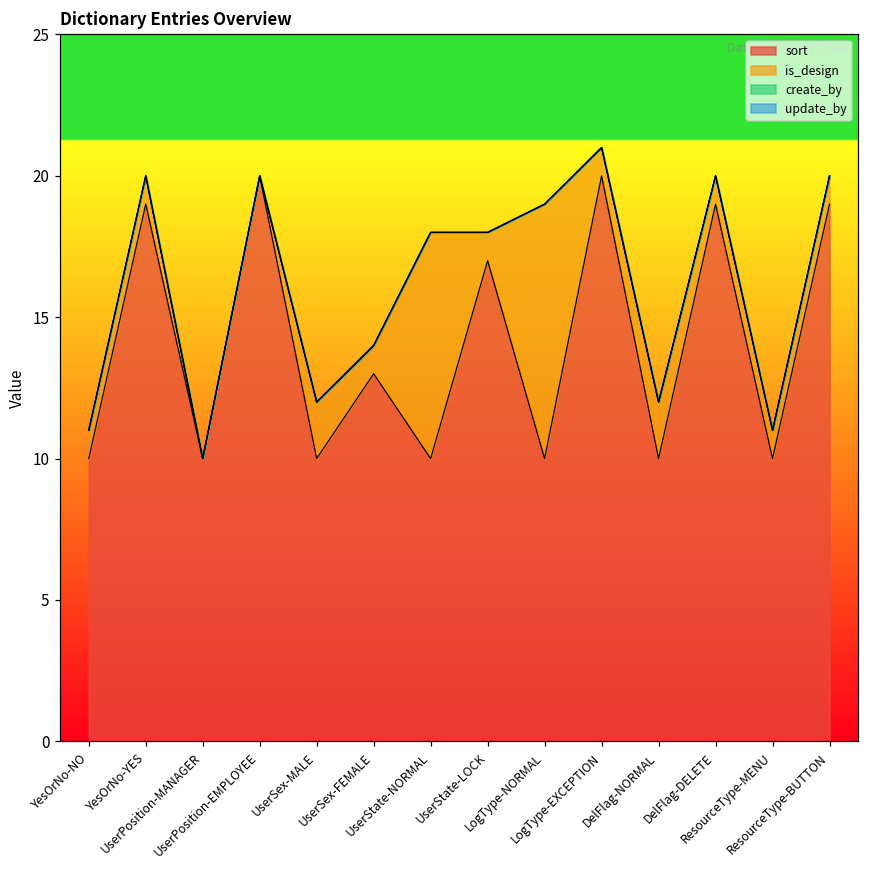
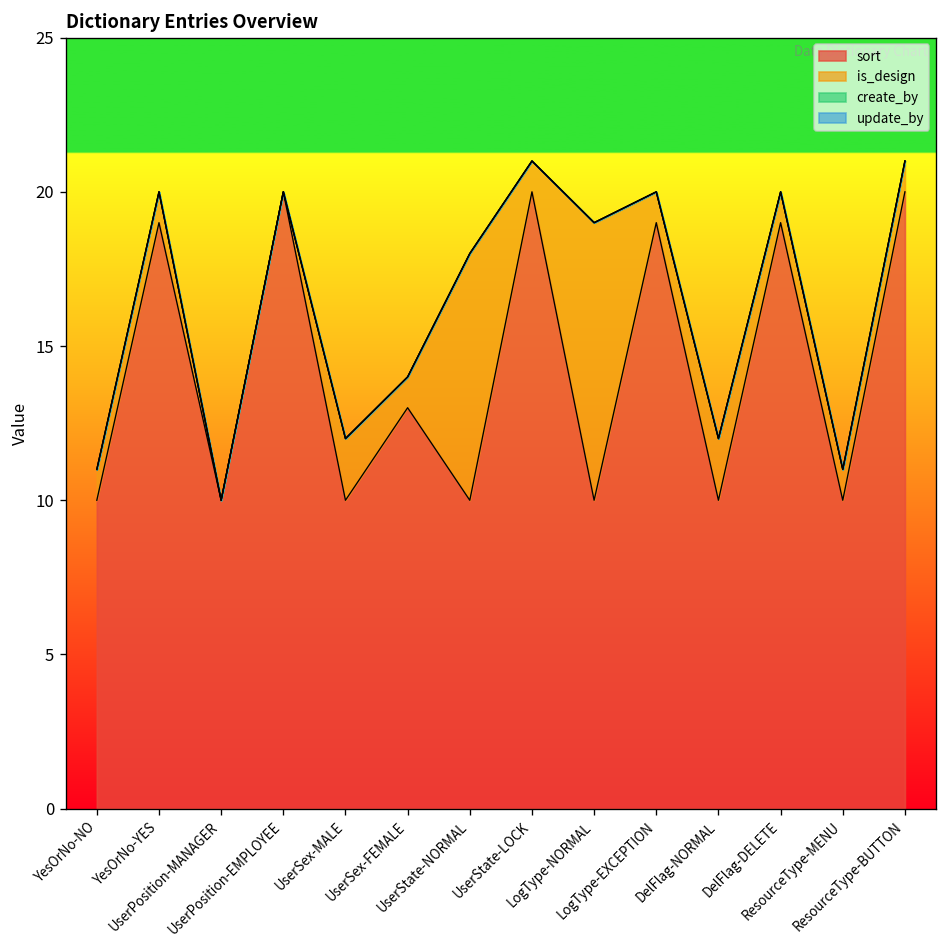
  {
    "sort": {
      "YesOrNo-NO": 10,
      "YesOrNo-YES": 19,
      "UserSex-MALE": 10,
      "UserSex-FEMALE": 13,
      "UserState-NORMAL": 10,
-     "UserState-LOCK": 17,
+     "UserState-LOCK": 20,
      "LogType-NORMAL": 10,
-     "LogType-EXCEPTION": 20,
+     "LogType-EXCEPTION": 19,
      "DelFlag-NORMAL": 10,
      "DelFlag-DELETE": 19,
      "ResourceType-MENU": 10,
-     "ResourceType-BUTTON": 19
+     "ResourceType-BUTTON": 20
    }
  }
